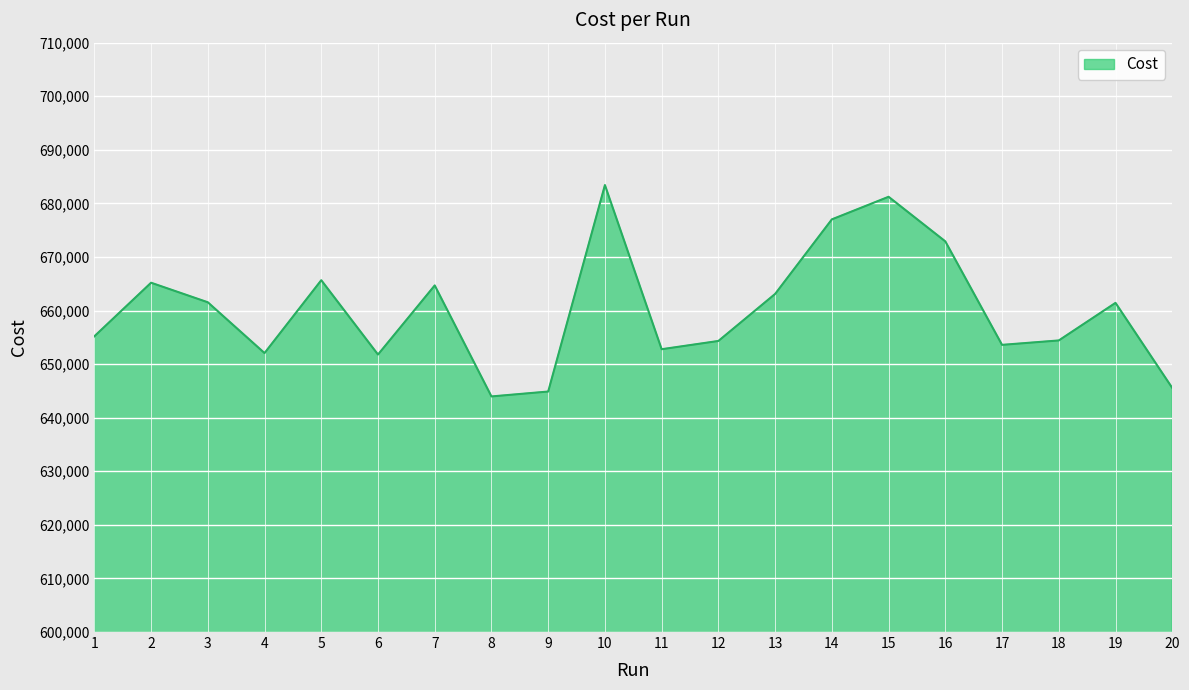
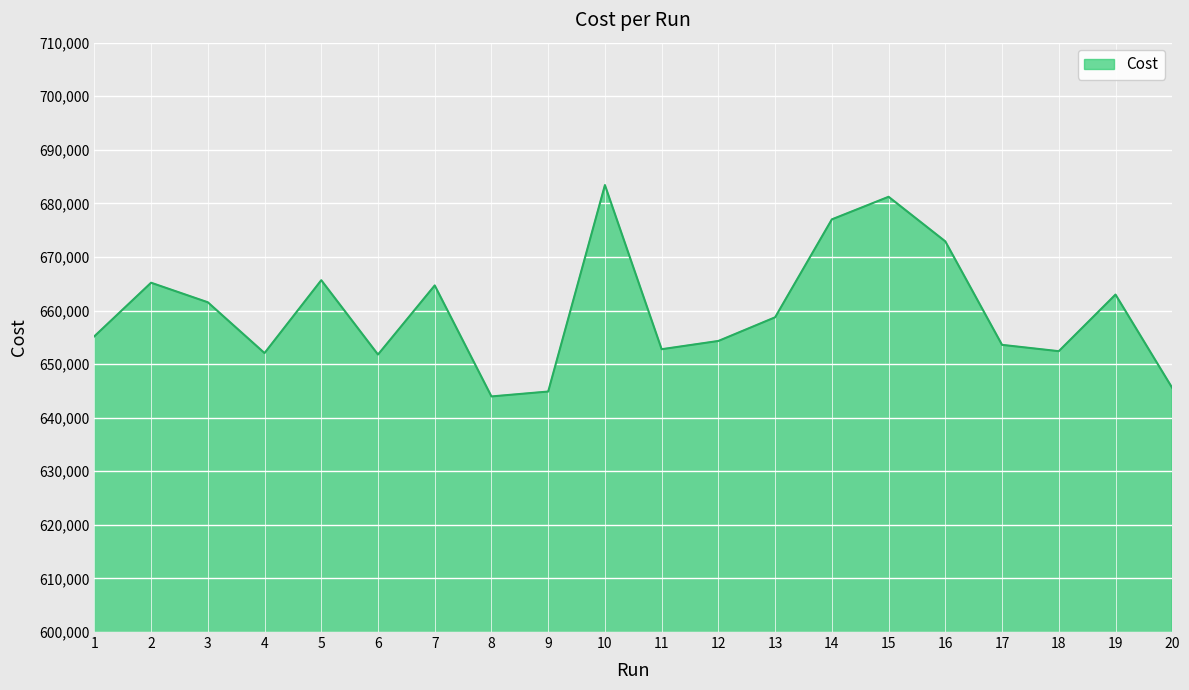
  {
    "1": "655,000",
    "2": "665,000",
    "3": "662,000",
    "4": "652,000",
    "5": "666,000",
    "6": "652,000",
    "7": "665,000",
    "8": "644,000",
    "9": "645,000",
    "10": "683,000",
    "11": "653,000",
    "12": "654,000",
-   "13": "663,000",
+   "13": "659,000",
    "14": "677,000",
    "15": "681,000",
    "16": "673,000",
    "17": "654,000",
-   "18": "654,000",
-   "19": "661,000",
+   "18": "652,000",
+   "19": "663,000",
    "20": "646,000"
  }
